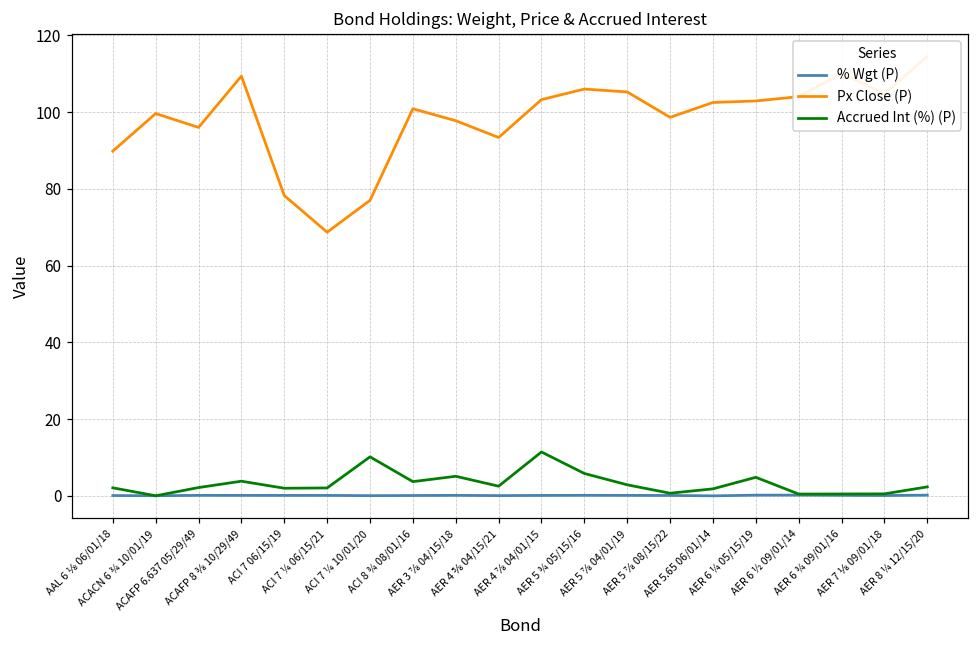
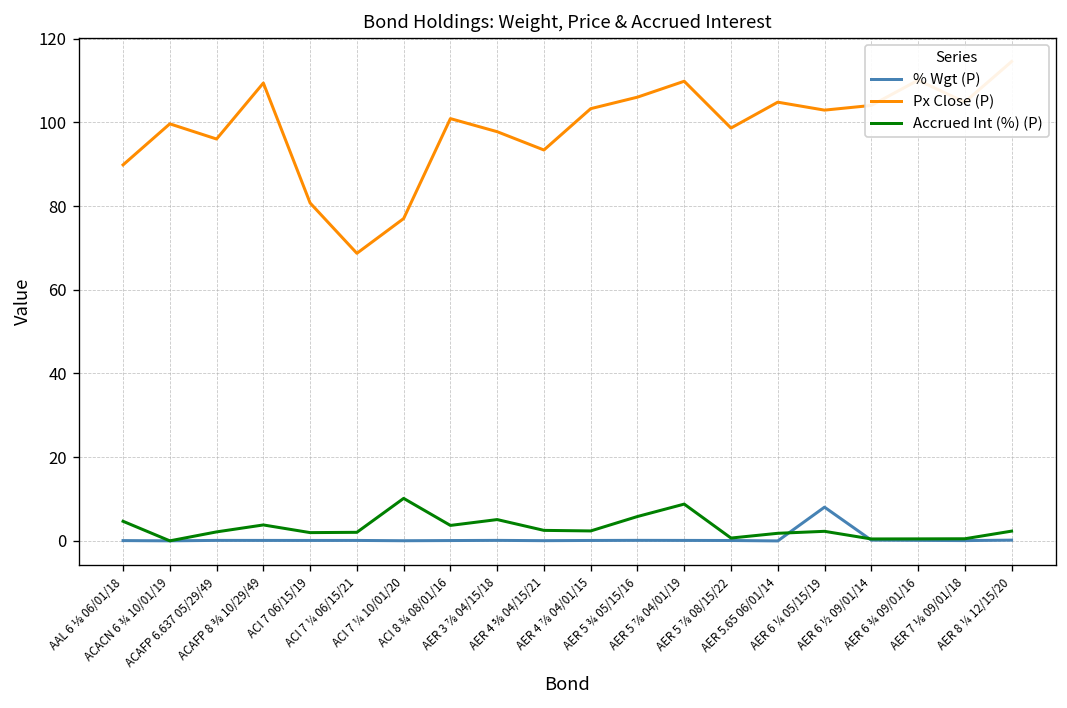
  {
    "% Wgt (P)": {
      "AAL 6 ⅛ 06/01/18": 0,
      "ACAFP 6.637 05/29/49": 0,
      "ACAFP 8 ⅜ 10/29/49": 0,
      "ACI 7 06/15/19": 0,
      "ACI 7 ¼ 06/15/21": 0,
      "ACI 7 ¼ 10/01/20": 0,
      "ACI 8 ¾ 08/01/16": 0,
      "AER 3 ⅞ 04/15/18": 0,
      "AER 4 ⅝ 04/15/21": 0,
      "AER 4 ⅞ 04/01/15": 0,
      "AER 5 ¾ 05/15/16": 0,
      "AER 5 ⅞ 04/01/19": 0,
      "AER 5.65 06/01/14": 0,
-     "AER 6 ¼ 05/15/19": 0,
+     "AER 6 ¼ 05/15/19": 8,
      "AER 8 ¼ 12/15/20": 0
    },
    "Px Close (P)": {
      "AAL 6 ⅛ 06/01/18": 90,
      "ACACN 6 ¾ 10/01/19": 100,
      "ACAFP 6.637 05/29/49": 96,
      "ACAFP 8 ⅜ 10/29/49": 109,
-     "ACI 7 06/15/19": 78,
+     "ACI 7 06/15/19": 81,
      "ACI 7 ¼ 06/15/21": 69,
      "ACI 7 ¼ 10/01/20": 77,
      "ACI 8 ¾ 08/01/16": 101,
      "AER 3 ⅞ 04/15/18": 98,
      "AER 4 ⅝ 04/15/21": 93,
      "AER 4 ⅞ 04/01/15": 103,
      "AER 5 ¾ 05/15/16": 106,
-     "AER 5 ⅞ 04/01/19": 105,
+     "AER 5 ⅞ 04/01/19": 110,
      "AER 5 ⅞ 08/15/22": 99,
-     "AER 5.65 06/01/14": 103,
+     "AER 5.65 06/01/14": 105,
      "AER 6 ¼ 05/15/19": 103
    },
    "Accrued Int (%) (P)": {
-     "AAL 6 ⅛ 06/01/18": 2,
+     "AAL 6 ⅛ 06/01/18": 5,
      "ACAFP 6.637 05/29/49": 2,
      "ACAFP 8 ⅜ 10/29/49": 4,
      "ACI 7 06/15/19": 2,
      "ACI 7 ¼ 06/15/21": 2,
      "ACI 7 ¼ 10/01/20": 10,
      "ACI 8 ¾ 08/01/16": 4,
      "AER 3 ⅞ 04/15/18": 5,
      "AER 4 ⅝ 04/15/21": 3,
-     "AER 4 ⅞ 04/01/15": 11,
+     "AER 4 ⅞ 04/01/15": 2,
      "AER 5 ¾ 05/15/16": 6,
-     "AER 5 ⅞ 04/01/19": 3,
+     "AER 5 ⅞ 04/01/19": 9,
      "AER 5.65 06/01/14": 2,
-     "AER 6 ¼ 05/15/19": 5,
+     "AER 6 ¼ 05/15/19": 2,
      "AER 8 ¼ 12/15/20": 2
    }
  }
